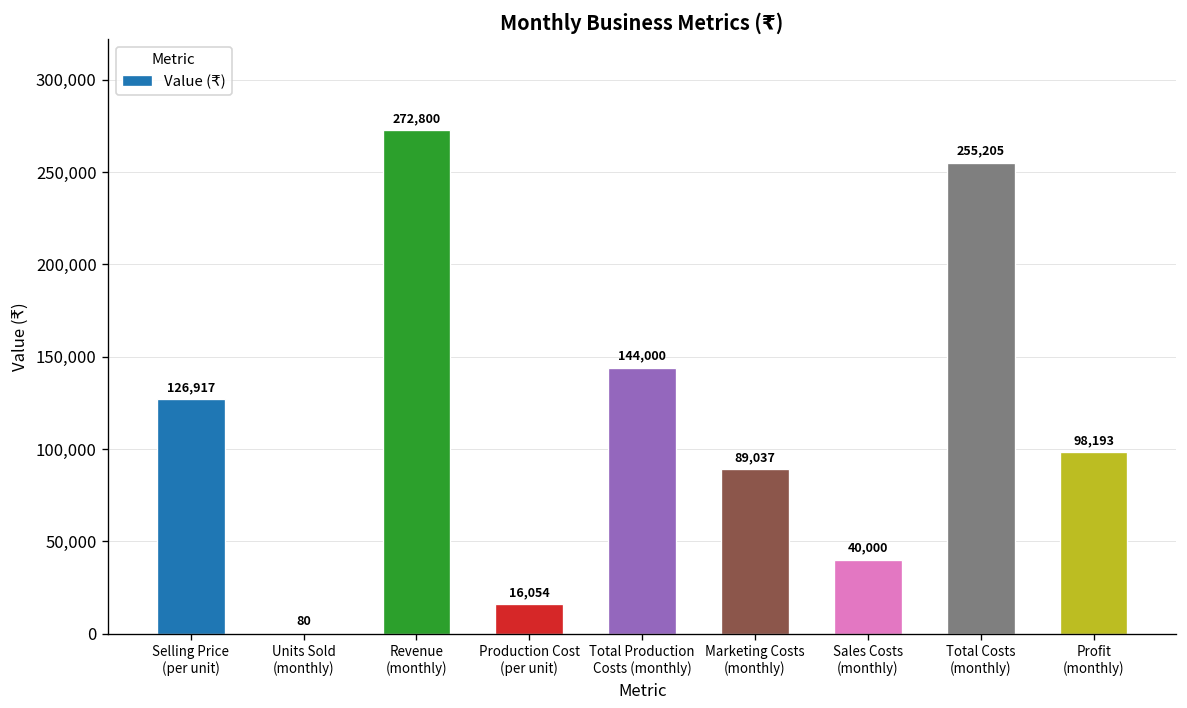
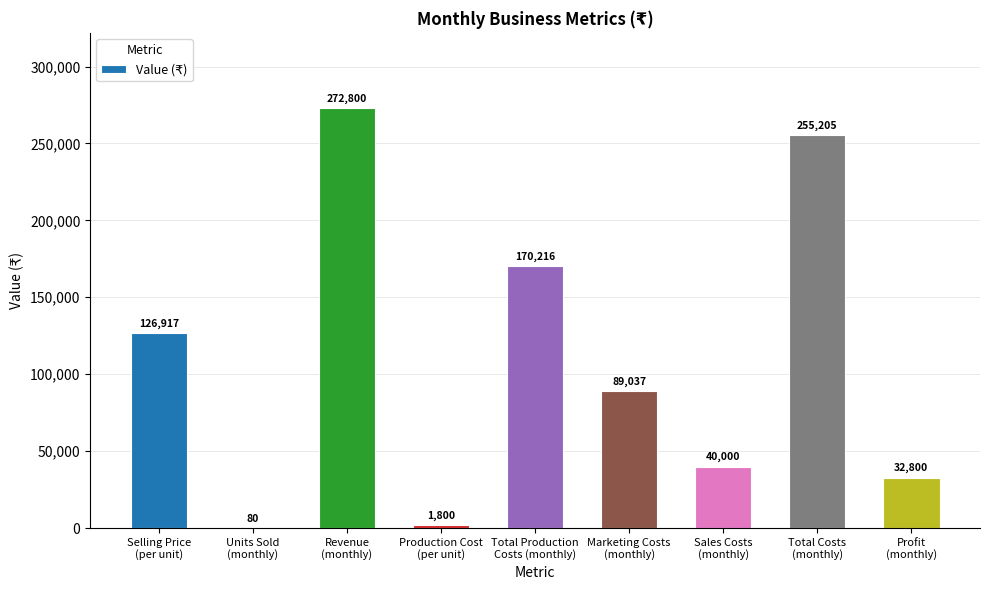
  {
    "Selling Price (per unit)": "126,917",
    "Units Sold (monthly)": "80",
    "Revenue (monthly)": "272,800",
-   "Production Cost (per unit)": "16,054",
-   "Total Production Costs (monthly)": "144,000",
+   "Production Cost (per unit)": "1,800",
+   "Total Production Costs (monthly)": "170,216",
    "Marketing Costs (monthly)": "89,037",
    "Sales Costs (monthly)": "40,000",
    "Total Costs (monthly)": "255,205",
-   "Profit (monthly)": "98,193"
+   "Profit (monthly)": "32,800"
  }
